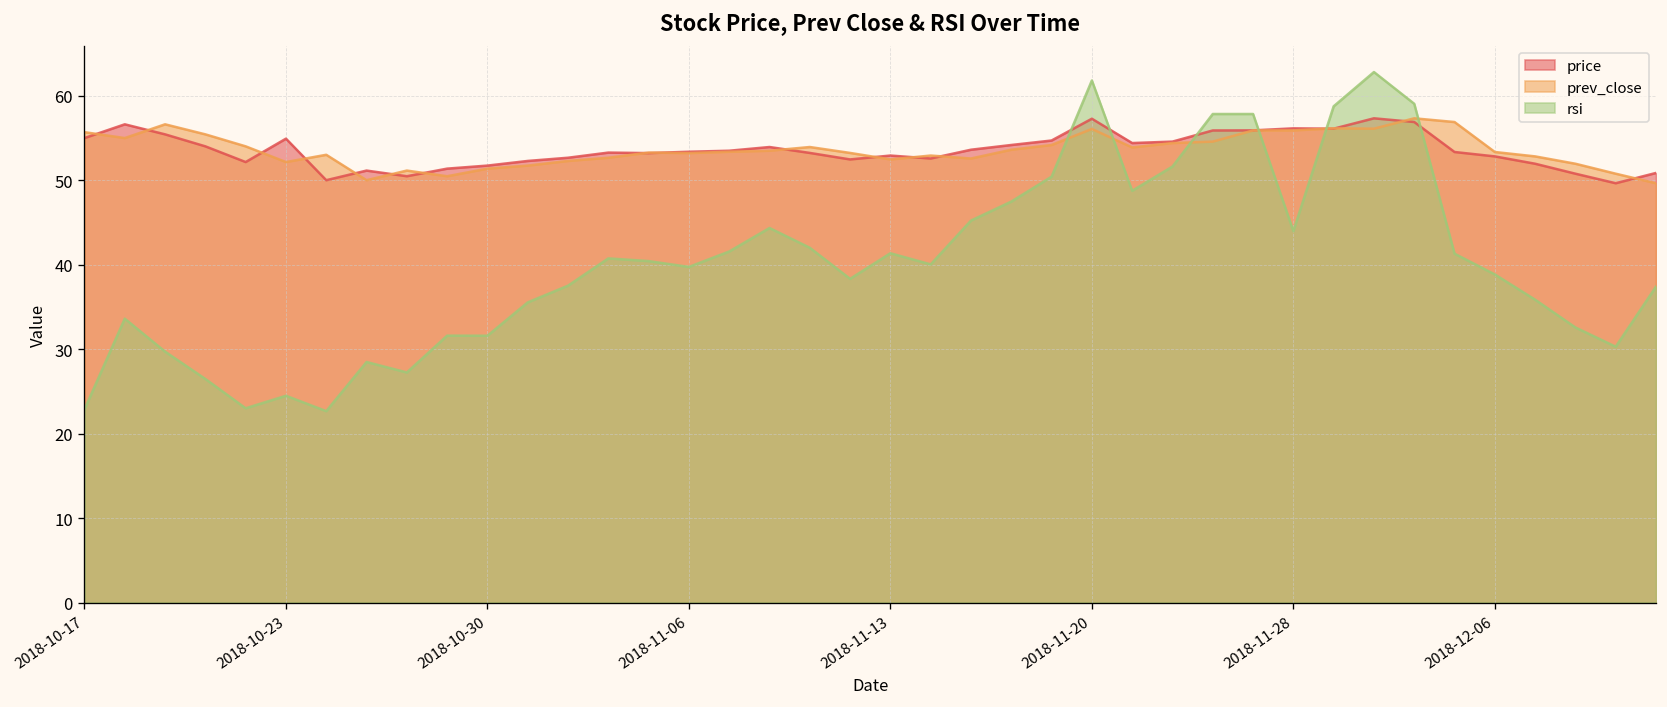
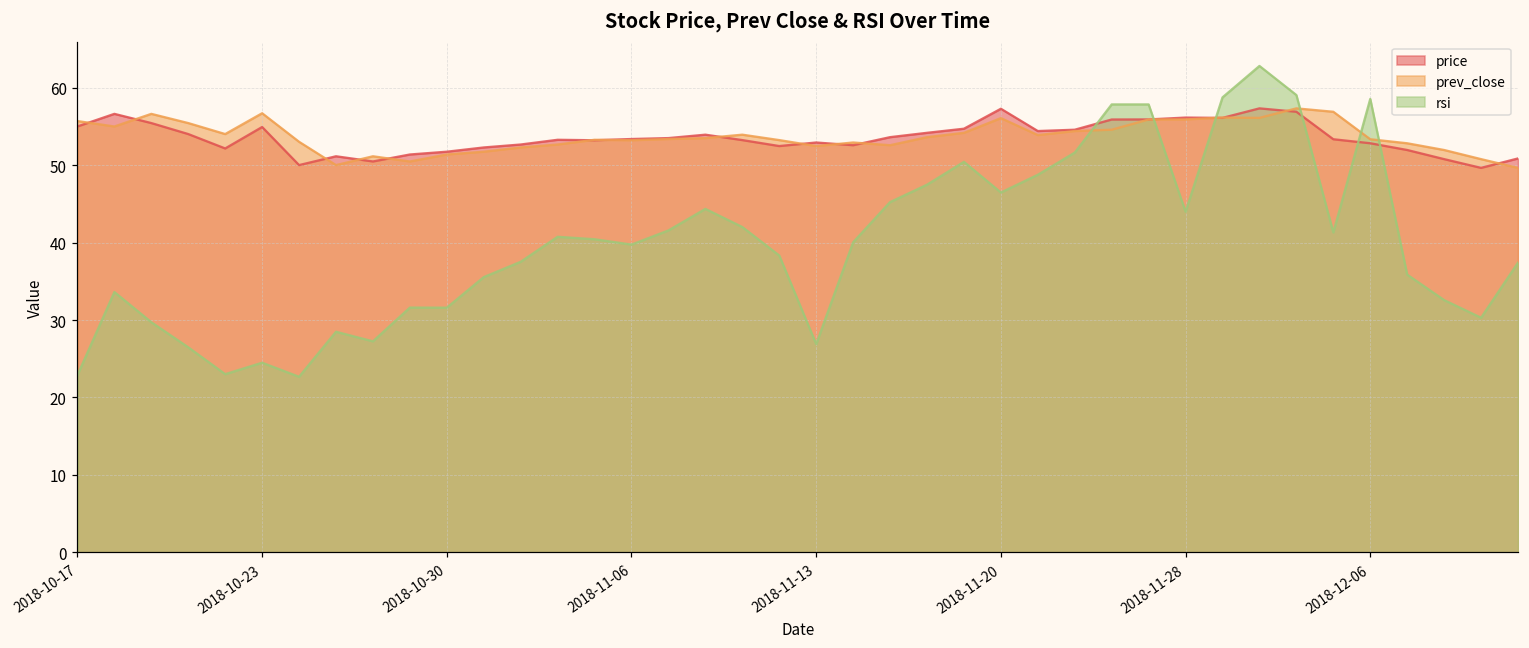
  {
    "price": {
      "2018-10-23": 55,
      "2018-10-30": 52,
      "2018-11-13": 53,
      "2018-11-20": 57,
      "2018-12-06": 53
    },
    "prev_close": {
-     "2018-10-23": 52,
+     "2018-10-23": 57,
      "2018-10-30": 51,
      "2018-11-13": 52,
      "2018-11-20": 56,
      "2018-12-06": 53
    },
    "rsi": {
      "2018-10-23": 24,
      "2018-10-30": 32,
      "2018-11-06": 40,
-     "2018-11-13": 41,
-     "2018-11-20": 62,
+     "2018-11-13": 27,
+     "2018-11-20": 46,
      "2018-11-28": 44,
-     "2018-12-06": 39
+     "2018-12-06": 59
    }
  }
